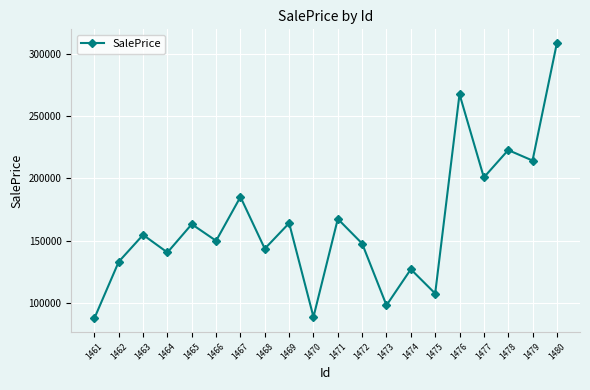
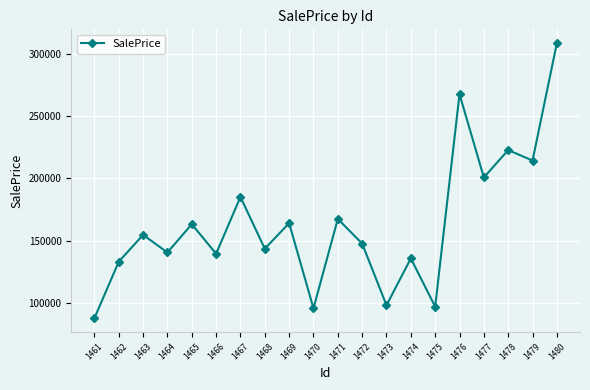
  {
    "1461": 88000,
    "1462": 133000,
    "1463": 155000,
    "1464": 141000,
    "1465": 163000,
-   "1466": 150000,
+   "1466": 140000,
    "1467": 185000,
    "1468": 144000,
    "1469": 164000,
-   "1470": 89000,
+   "1470": 96000,
    "1471": 168000,
    "1472": 148000,
    "1473": 98000,
-   "1474": 127000,
-   "1475": 108000,
+   "1474": 136000,
+   "1475": 97000,
    "1476": 268000,
    "1477": 201000,
    "1478": 223000,
    "1479": 214000,
    "1480": 309000
  }
